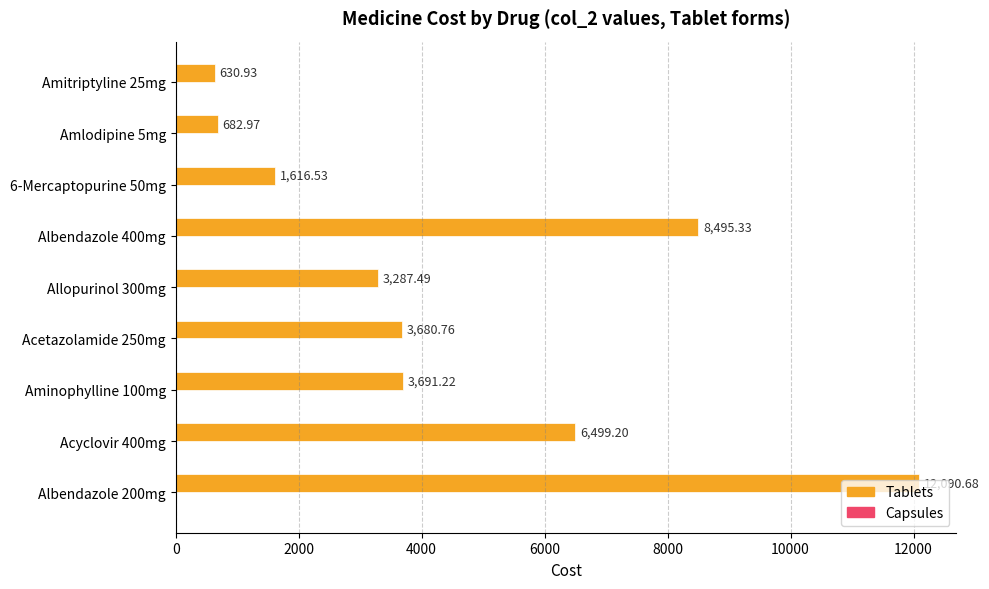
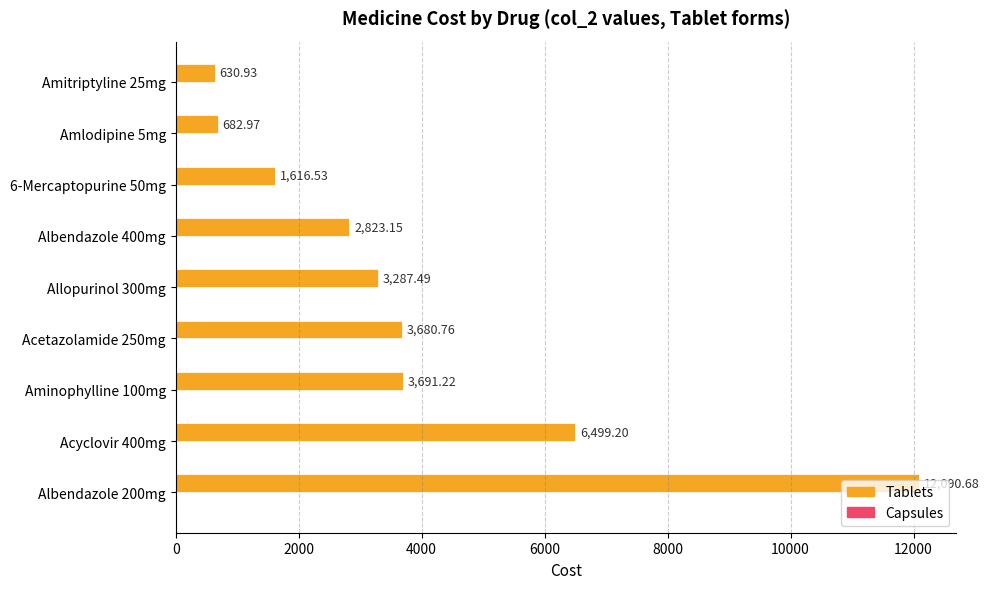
  {
    "Tablets": {
      "Amitriptyline 25mg": "630.93",
      "Amlodipine 5mg": "682.97",
      "6-Mercaptopurine 50mg": "1,616.53",
-     "Albendazole 400mg": "8,495.33",
+     "Albendazole 400mg": "2,823.15",
      "Allopurinol 300mg": "3,287.49",
      "Acetazolamide 250mg": "3,680.76",
      "Aminophylline 100mg": "3,691.22",
      "Acyclovir 400mg": "6,499.20"
    },
    "Capsules": {
      "Amitriptyline 25mg": "0",
      "Amlodipine 5mg": "0",
      "6-Mercaptopurine 50mg": "0",
      "Albendazole 400mg": "0",
      "Allopurinol 300mg": "0",
      "Acetazolamide 250mg": "0",
      "Aminophylline 100mg": "0",
      "Acyclovir 400mg": "0",
      "Albendazole 200mg": "0"
    }
  }
